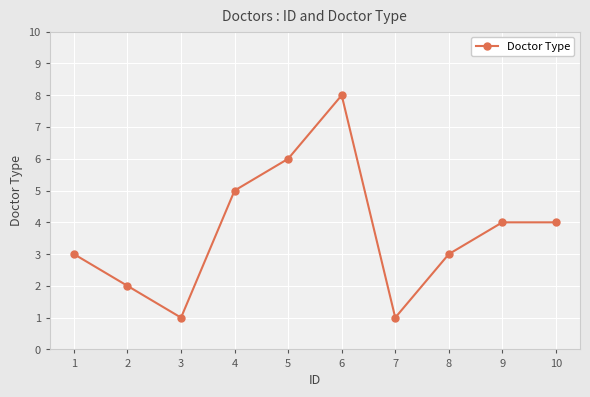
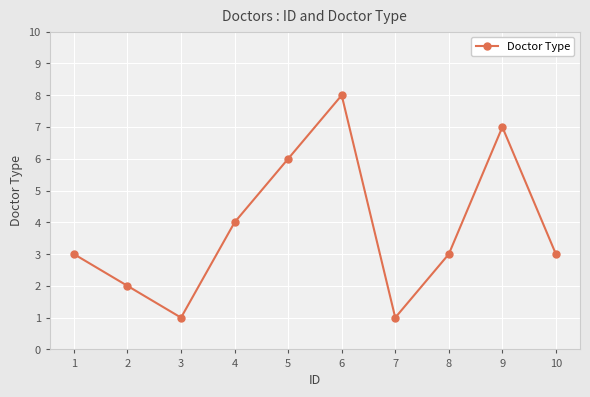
  {
    "1": 3,
    "2": 2,
    "3": 1,
-   "4": 5,
+   "4": 4,
    "5": 6,
    "6": 8,
    "7": 1,
    "8": 3,
-   "9": 4,
-   "10": 4
+   "9": 7,
+   "10": 3
  }
